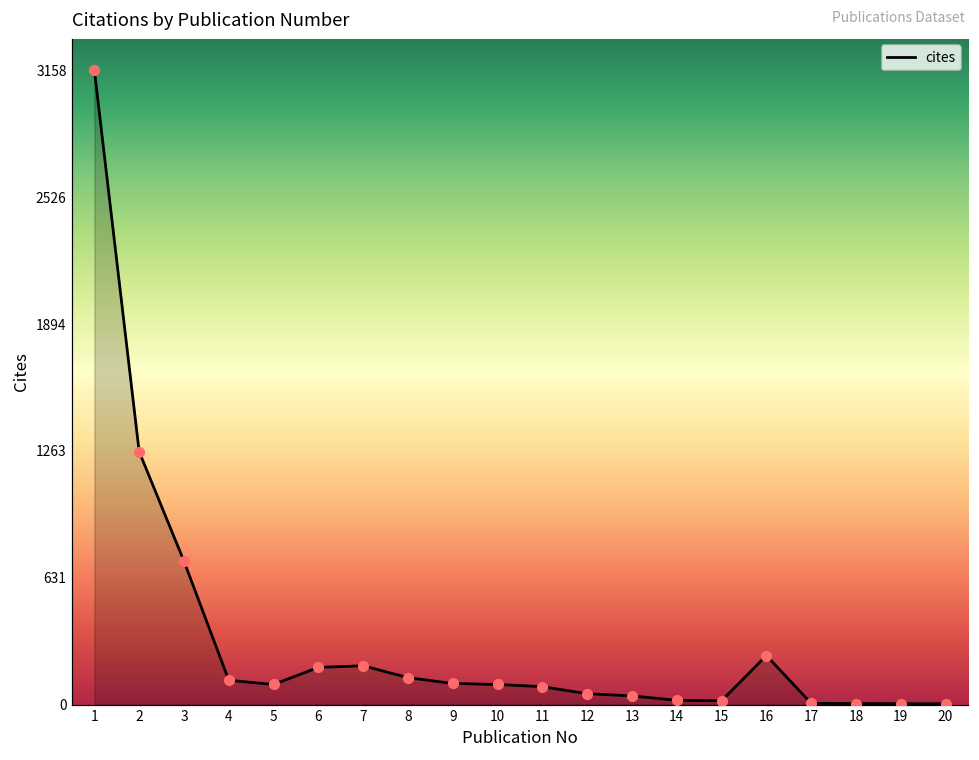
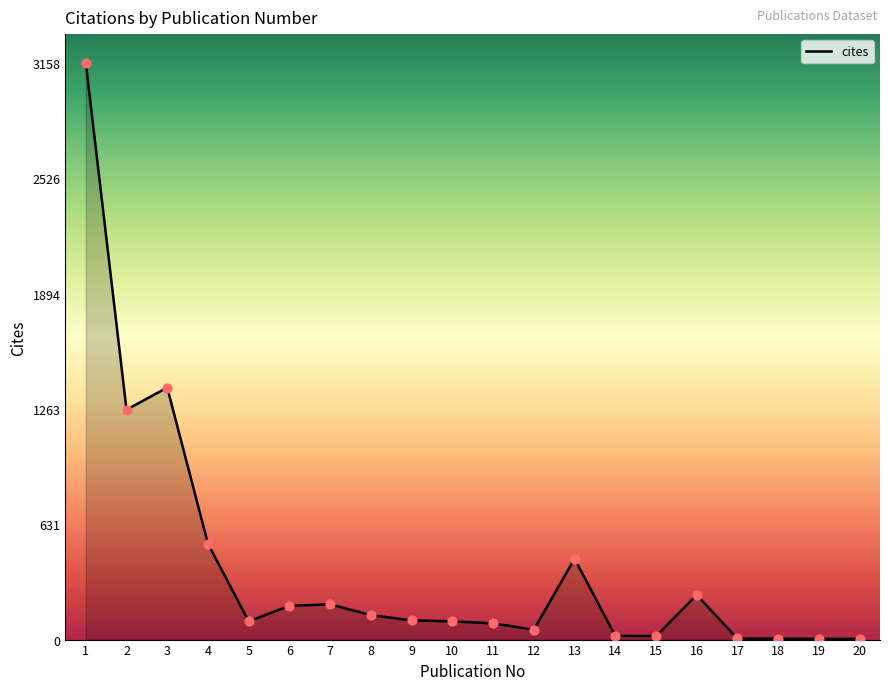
  {
    "1": 3160,
    "2": 1260,
-   "3": 710,
-   "4": 120,
+   "3": 1380,
+   "4": 530,
    "5": 100,
    "6": 190,
    "7": 190,
    "8": 130,
    "9": 110,
    "10": 100,
    "11": 90,
    "12": 50,
-   "13": 40,
+   "13": 440,
    "14": 20,
    "15": 20,
    "16": 240,
    "17": 10,
    "18": 10,
    "19": 0,
    "20": 0
  }
